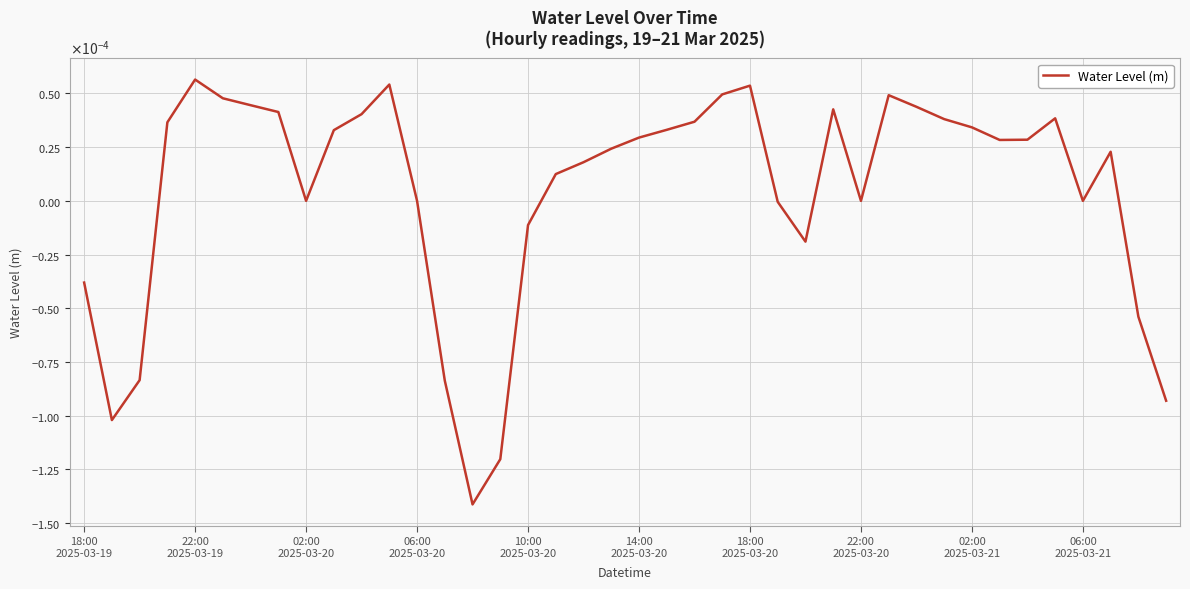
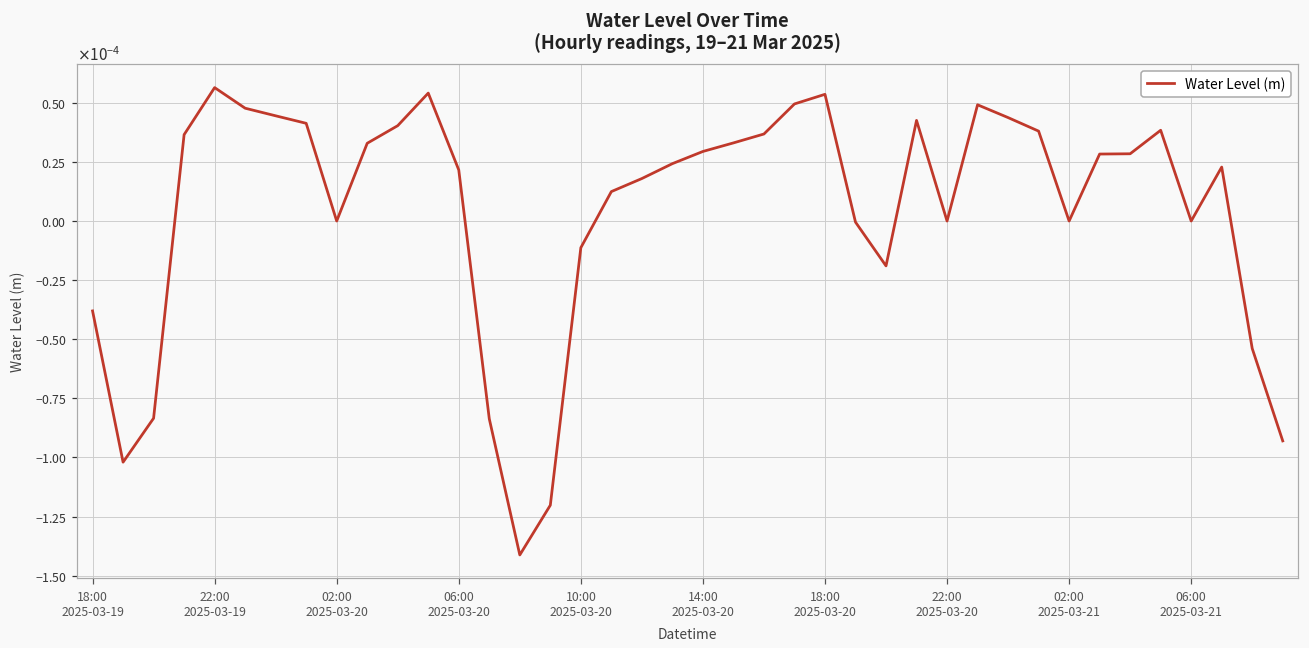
  {
    "18:00 2025-03-19": -0.000038,
    "22:00 2025-03-19": 0.000056,
    "02:00 2025-03-20": 0.00000,
-   "06:00 2025-03-20": 0.00000,
+   "06:00 2025-03-20": 0.00002,
    "10:00 2025-03-20": -0.000011,
    "14:00 2025-03-20": 0.00003,
    "18:00 2025-03-20": 0.000054,
    "22:00 2025-03-20": 0.00000,
-   "02:00 2025-03-21": 0.00003,
+   "02:00 2025-03-21": 0.00000,
    "06:00 2025-03-21": 0.00000
  }
